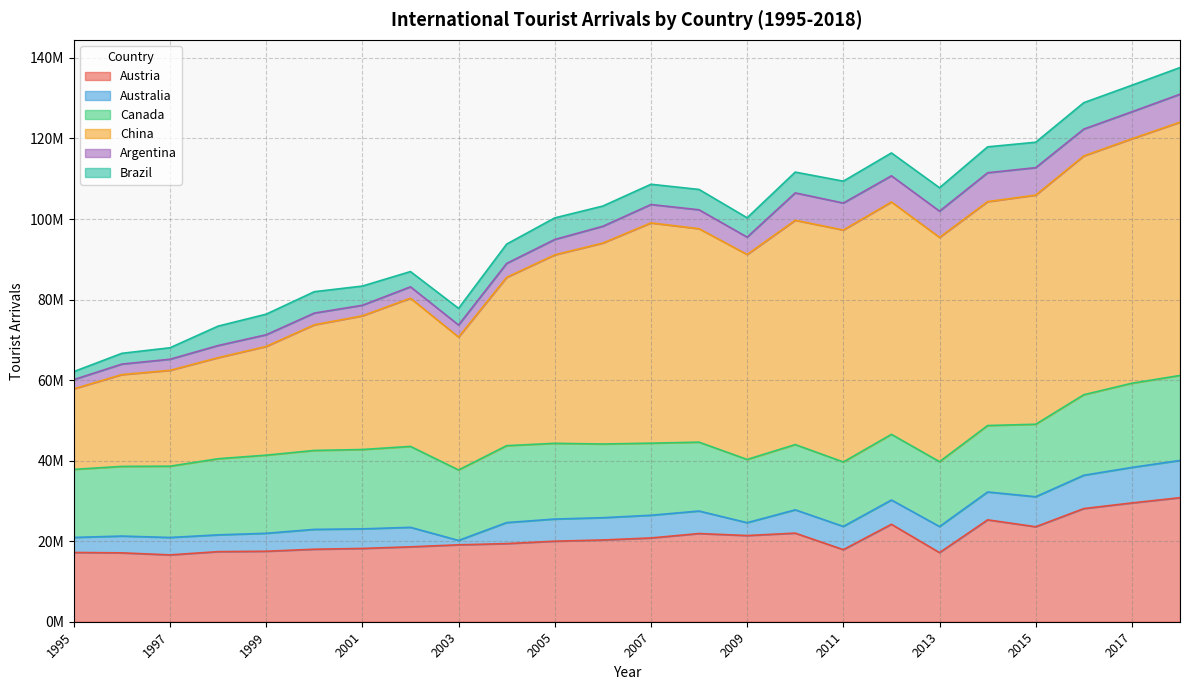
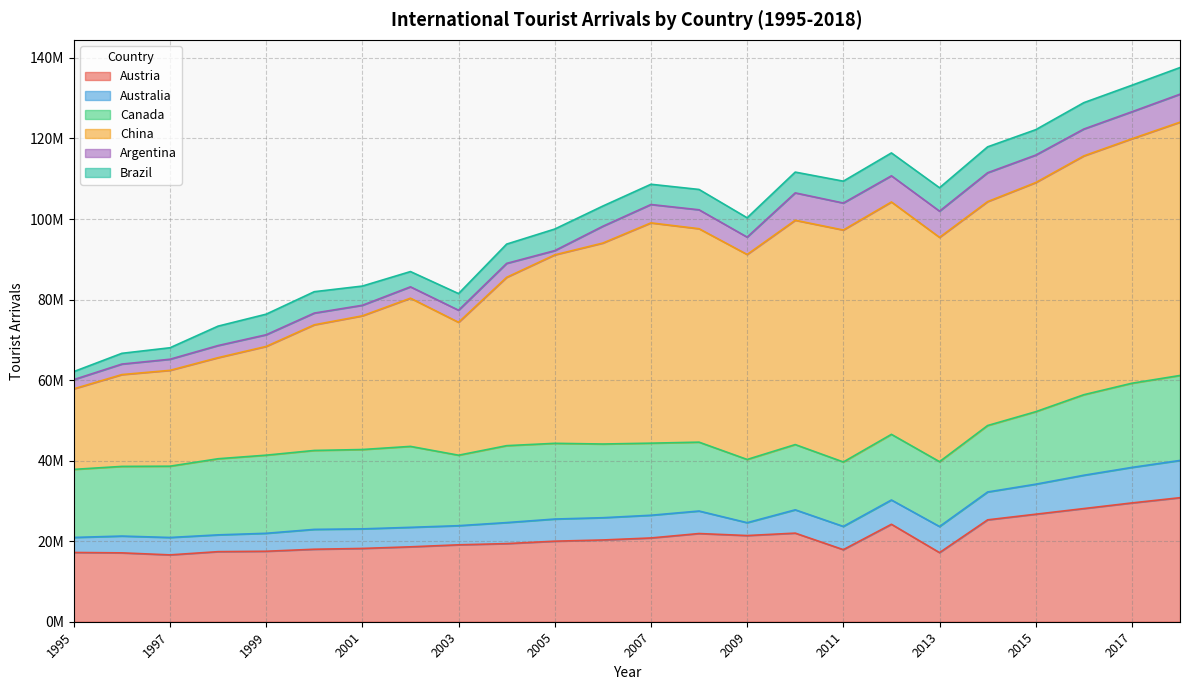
  {
    "Austria": {
      "1995": 17000000,
      "1997": 17000000,
      "1999": 18000000,
      "2001": 18000000,
      "2003": 19000000,
      "2005": 20000000,
      "2007": 21000000,
      "2009": 21000000,
      "2011": 18000000,
      "2013": 17000000,
-     "2015": 24000000,
+     "2015": 27000000,
      "2017": 30000000
    },
    "Australia": {
      "1995": 4000000,
      "1997": 4000000,
      "1999": 4000000,
      "2001": 5000000,
-     "2003": 1000000,
+     "2003": 5000000,
      "2005": 6000000,
      "2007": 6000000,
      "2009": 3000000,
      "2011": 6000000,
      "2013": 6000000,
      "2015": 7000000,
      "2017": 9000000
    },
    "China": {
      "1995": 20000000,
      "1997": 24000000,
      "1999": 27000000,
      "2001": 33000000,
      "2003": 33000000,
      "2005": 47000000,
      "2007": 55000000,
      "2009": 51000000,
      "2011": 58000000,
      "2013": 56000000,
      "2015": 57000000,
      "2017": 61000000
    },
    "Argentina": {
      "1995": 2000000,
      "1997": 3000000,
      "1999": 3000000,
      "2001": 3000000,
      "2003": 3000000,
-     "2005": 4000000,
+     "2005": 1000000,
      "2007": 5000000,
      "2009": 4000000,
      "2011": 7000000,
      "2013": 7000000,
      "2015": 7000000,
      "2017": 7000000
    }
  }
